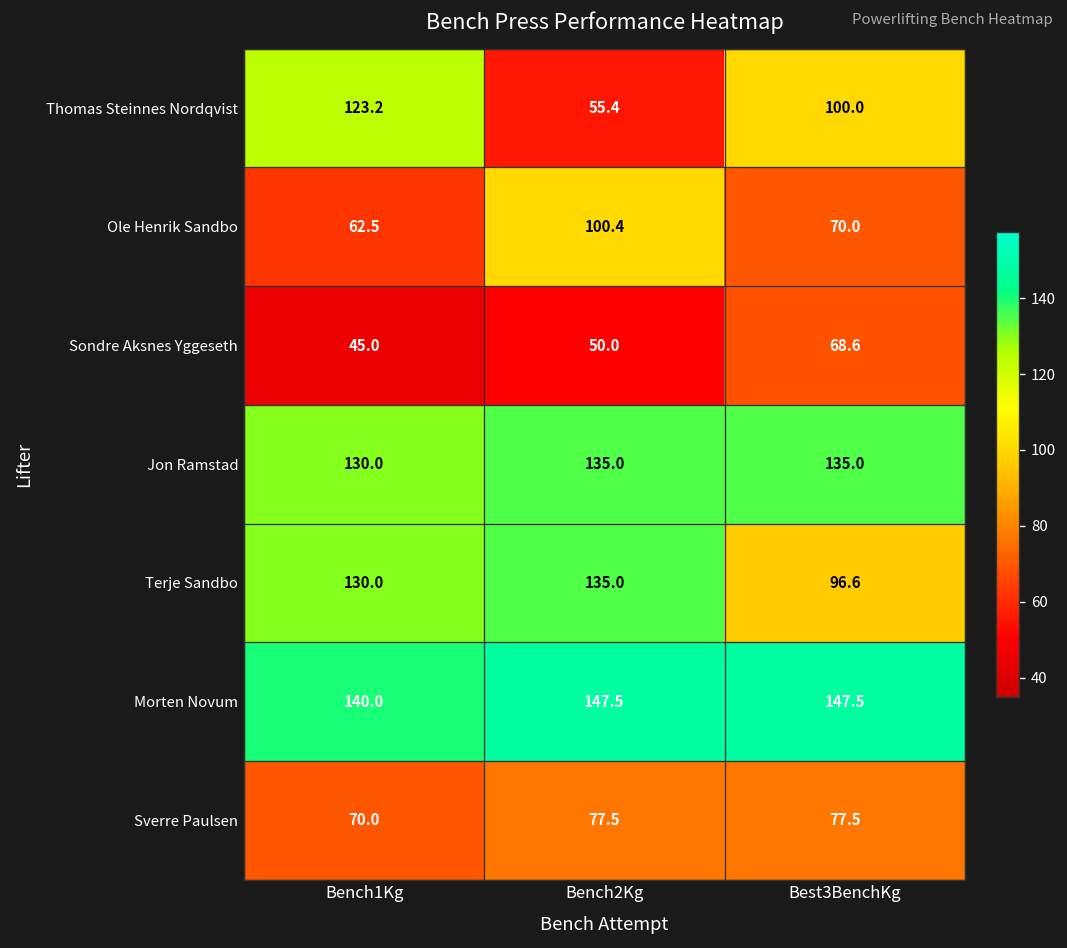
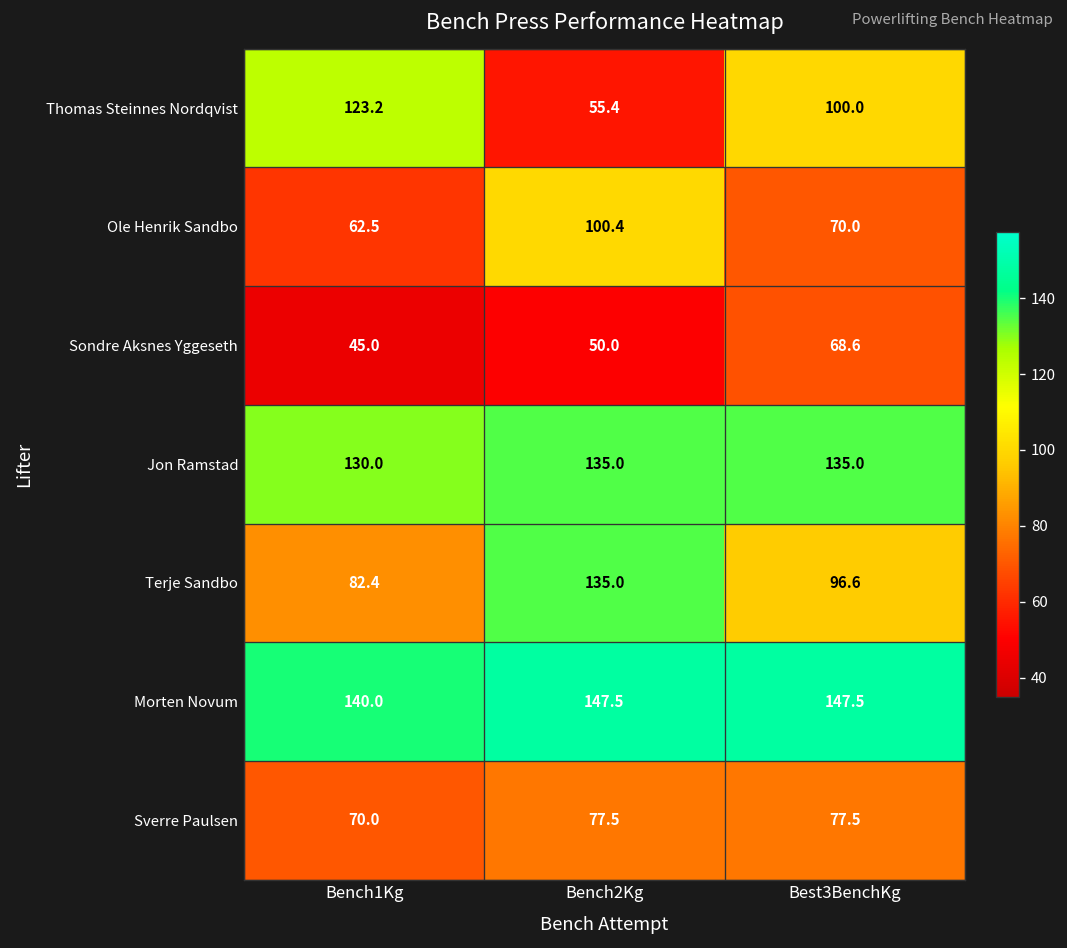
  {
    "Thomas Steinnes Nordqvist": {
      "Bench1Kg": 123.2,
      "Bench2Kg": 55.4,
      "Best3BenchKg": 100.0
    },
    "Ole Henrik Sandbo": {
      "Bench1Kg": 62.5,
      "Bench2Kg": 100.4,
      "Best3BenchKg": 70.0
    },
    "Sondre Aksnes Yggeseth": {
      "Bench1Kg": 45.0,
      "Bench2Kg": 50.0,
      "Best3BenchKg": 68.6
    },
    "Jon Ramstad": {
      "Bench1Kg": 130.0,
      "Bench2Kg": 135.0,
      "Best3BenchKg": 135.0
    },
    "Terje Sandbo": {
-     "Bench1Kg": 130.0,
+     "Bench1Kg": 82.4,
      "Bench2Kg": 135.0,
      "Best3BenchKg": 96.6
    },
    "Morten Novum": {
      "Bench1Kg": 140.0,
      "Bench2Kg": 147.5,
      "Best3BenchKg": 147.5
    },
    "Sverre Paulsen": {
      "Bench1Kg": 70.0,
      "Bench2Kg": 77.5,
      "Best3BenchKg": 77.5
    }
  }
